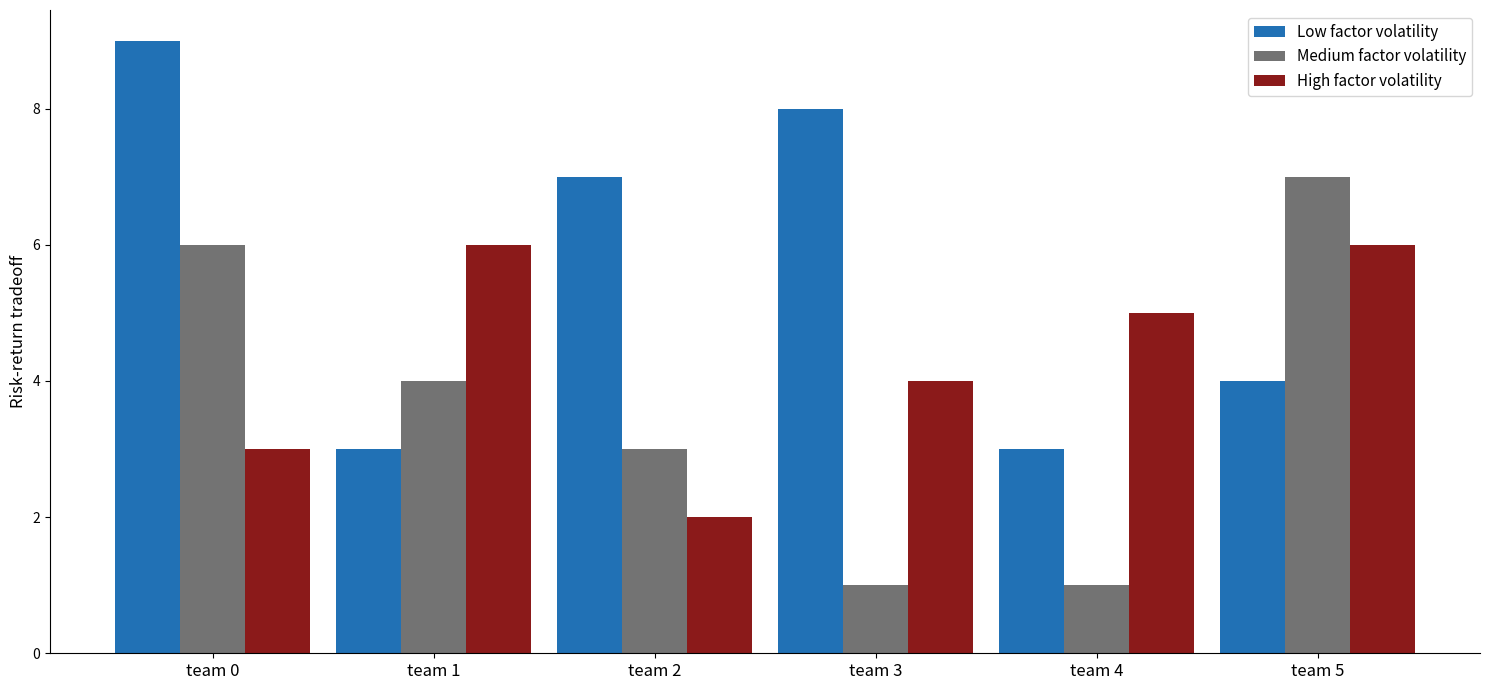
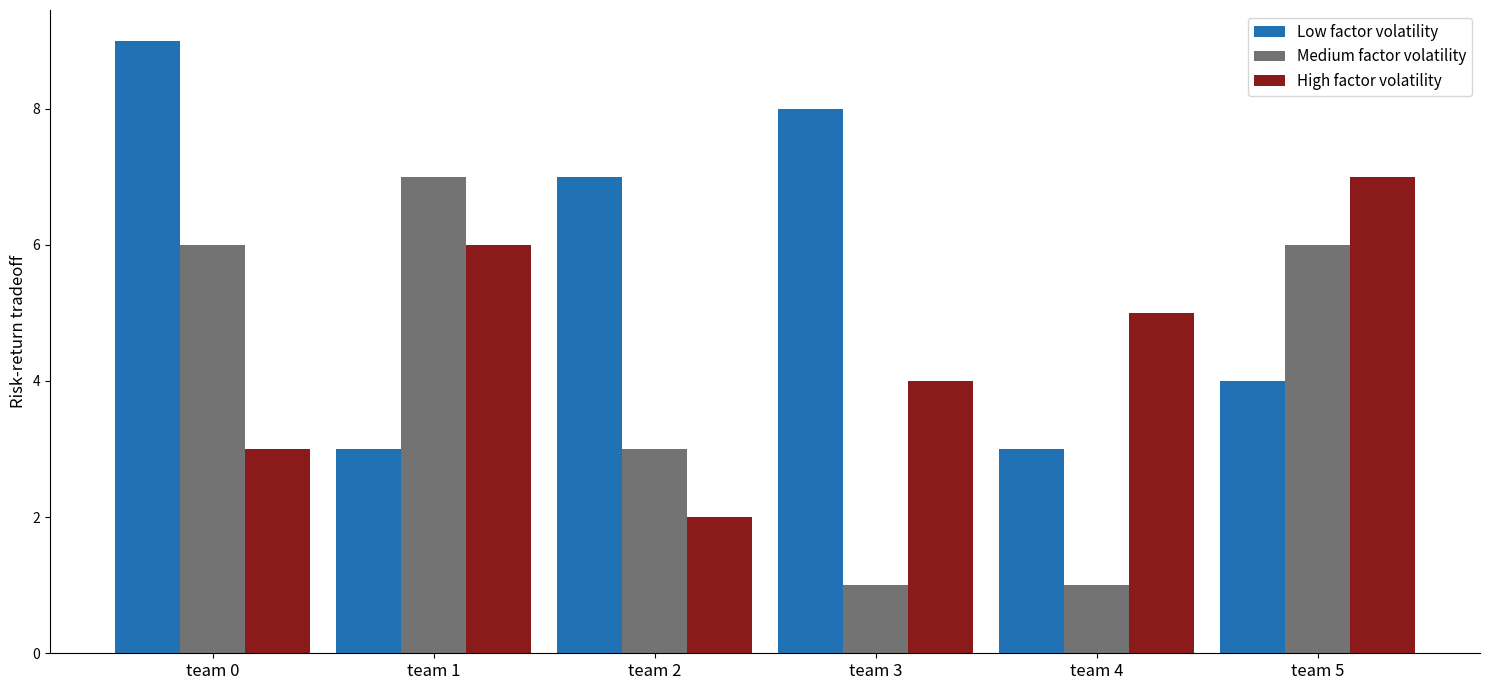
  {
    "Low factor volatility": {
      "team 0": 9,
      "team 1": 3,
      "team 2": 7,
      "team 3": 8,
      "team 4": 3,
      "team 5": 4
    },
    "Medium factor volatility": {
      "team 0": 6,
-     "team 1": 4,
+     "team 1": 7,
      "team 2": 3,
      "team 3": 1,
      "team 4": 1,
-     "team 5": 7
+     "team 5": 6
    },
    "High factor volatility": {
      "team 0": 3,
      "team 1": 6,
      "team 2": 2,
      "team 3": 4,
      "team 4": 5,
-     "team 5": 6
+     "team 5": 7
    }
  }
